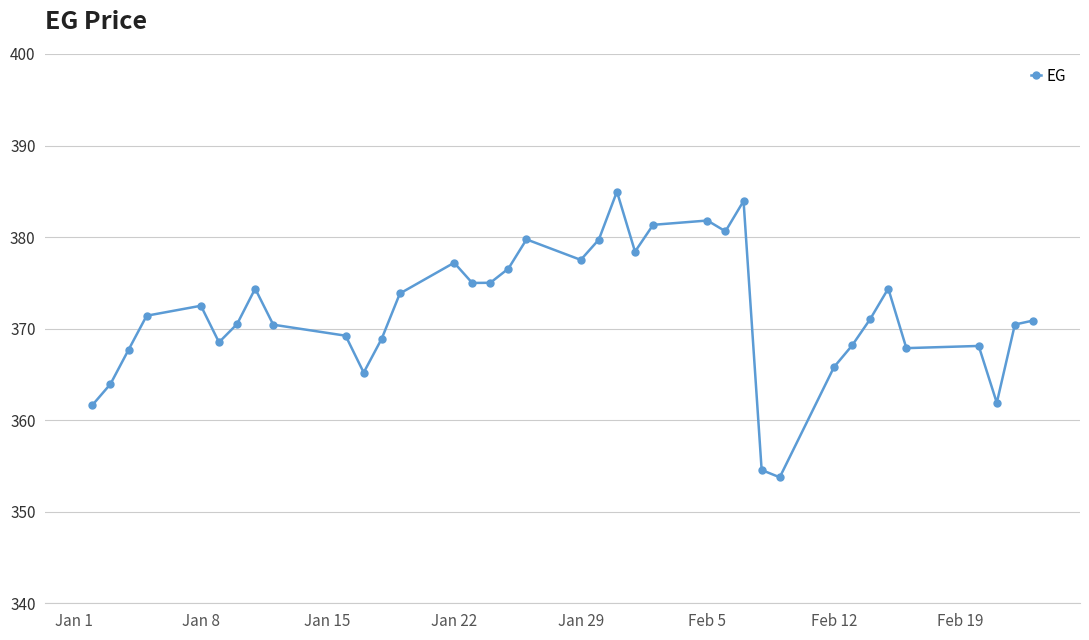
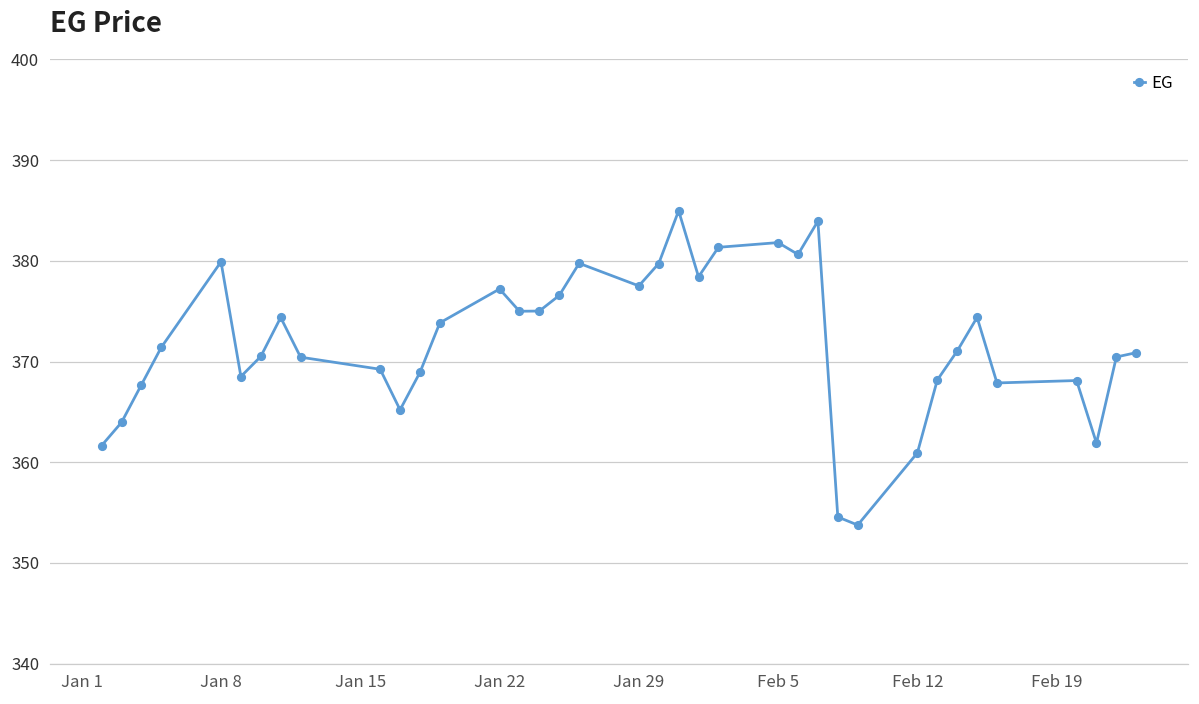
  {
-   "Jan 8": 373,
+   "Jan 8": 380,
    "Jan 22": 377,
    "Jan 29": 378,
    "Feb 5": 382,
-   "Feb 12": 366
+   "Feb 12": 361
  }
